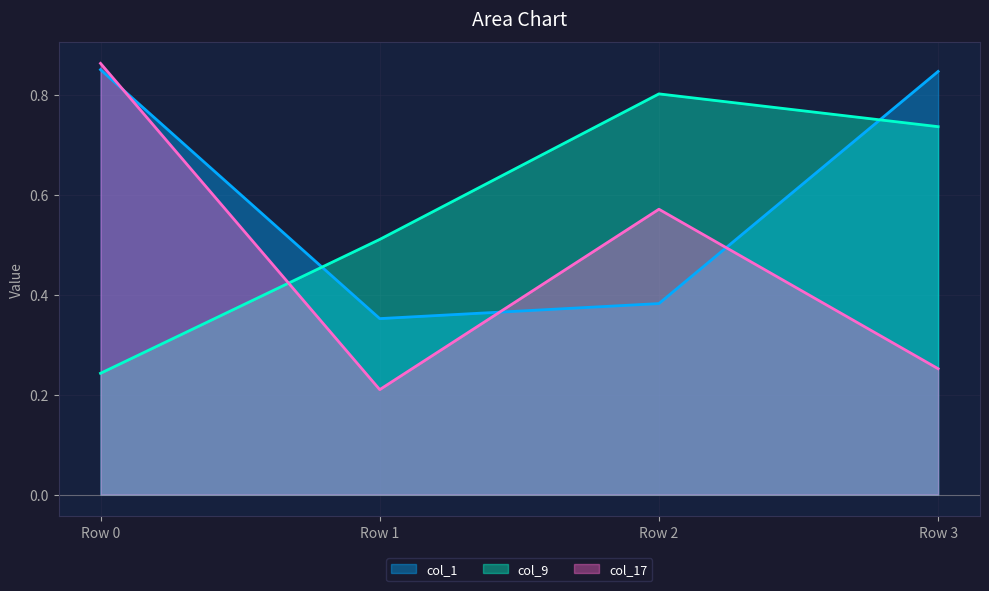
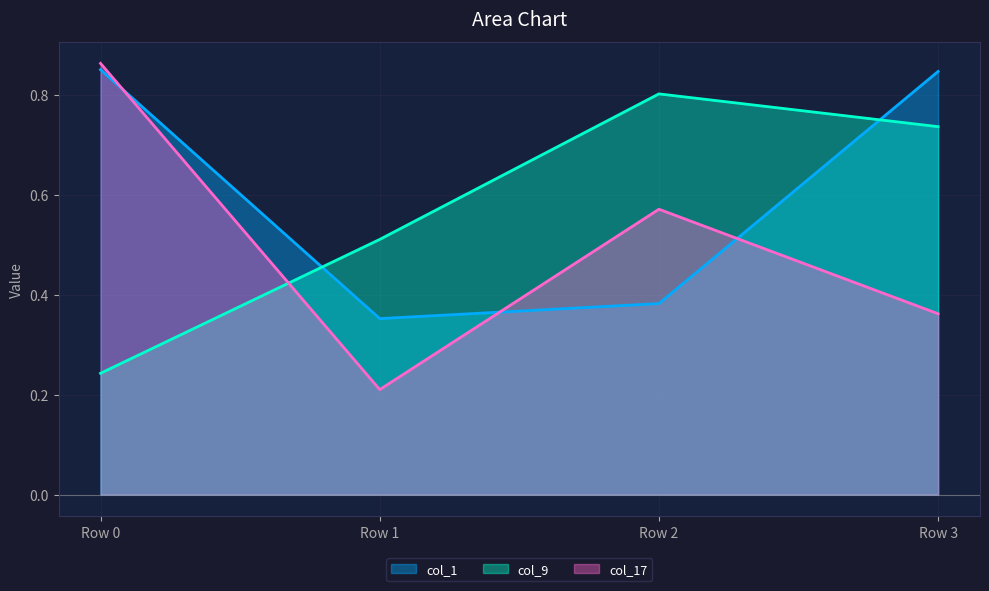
  {
    "col_17": {
      "Row 0": 0.86,
      "Row 1": 0.21,
      "Row 2": 0.57,
-     "Row 3": 0.25
+     "Row 3": 0.36
    }
  }
